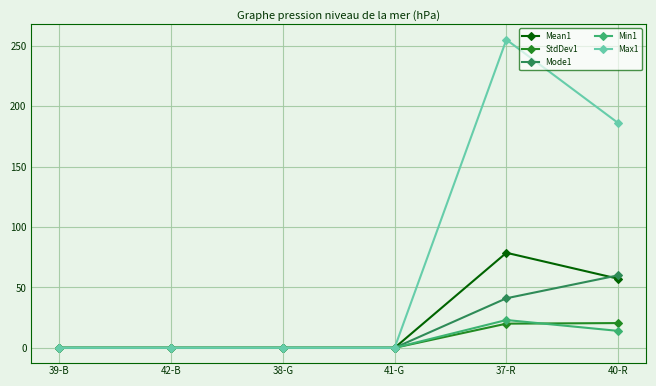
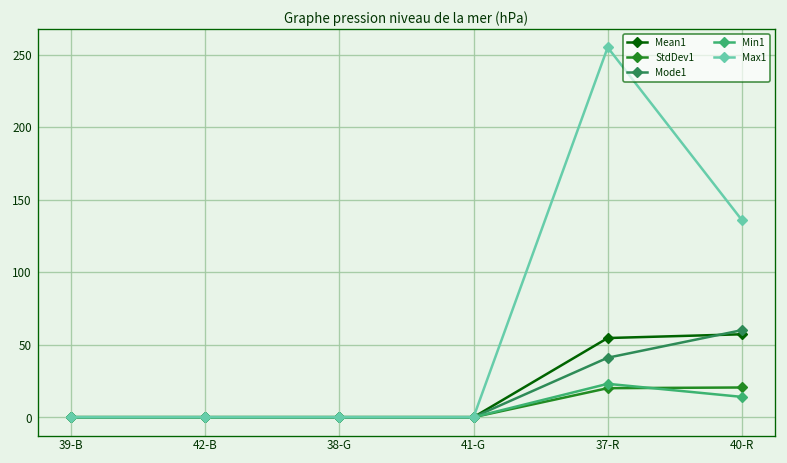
  {
    "Mean1": {
-     "37-R": 79,
+     "37-R": 55,
      "40-R": 57
    },
    "Max1": {
      "37-R": 255,
-     "40-R": 186
+     "40-R": 136
    }
  }
